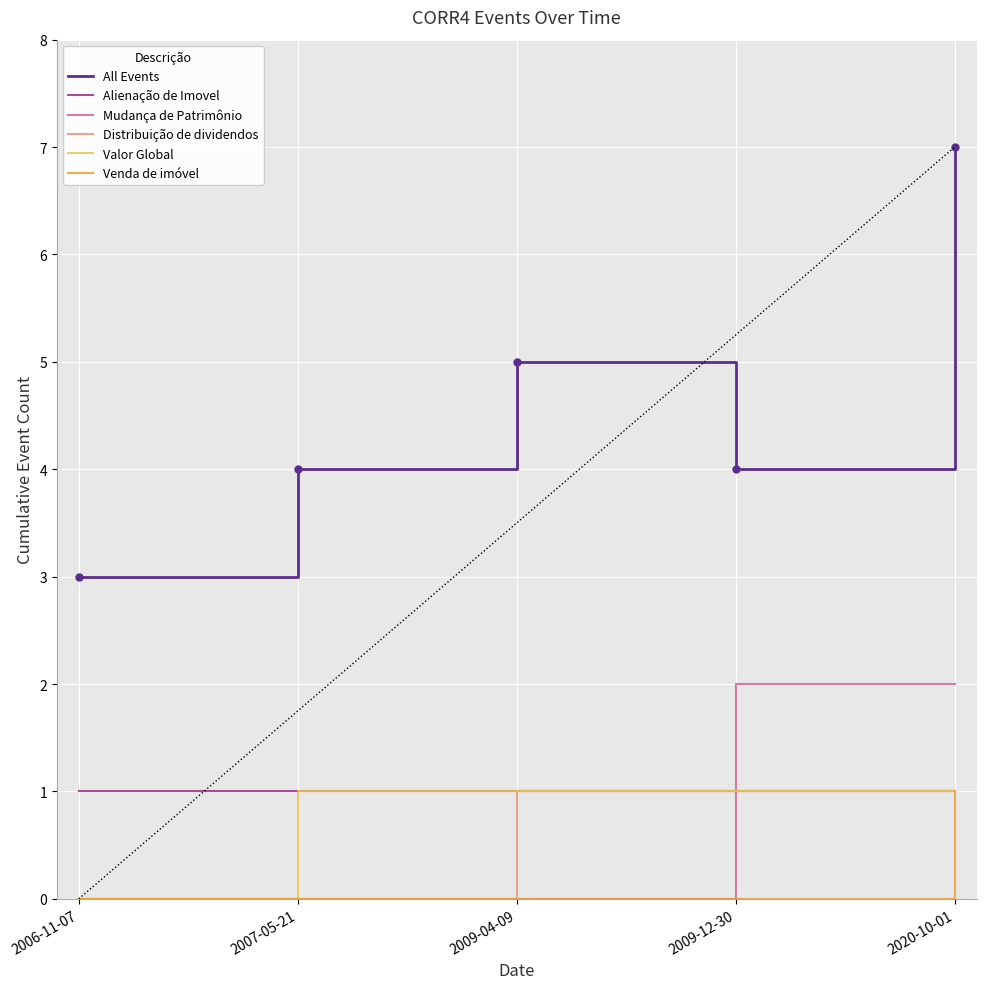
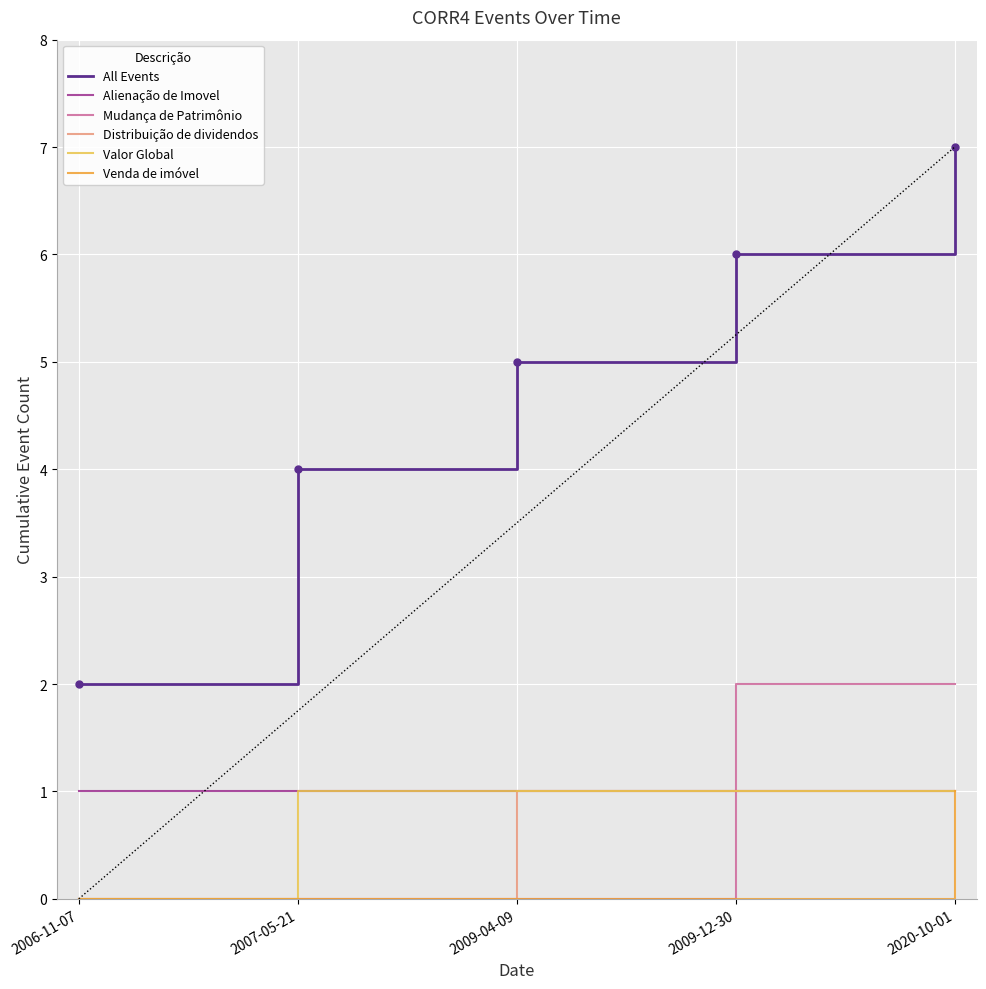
  {
    "All Events": {
-     "2006-11-07": 3,
+     "2006-11-07": 2,
      "2007-05-21": 4,
      "2009-04-09": 5,
-     "2009-12-30": 4
+     "2009-12-30": 6
    },
    "Alienação de Imovel": {
      "2006-11-07": 1
    },
    "Mudança de Patrimônio": {
      "2009-12-30": 2,
      "2020-10-01": 2
    }
  }
